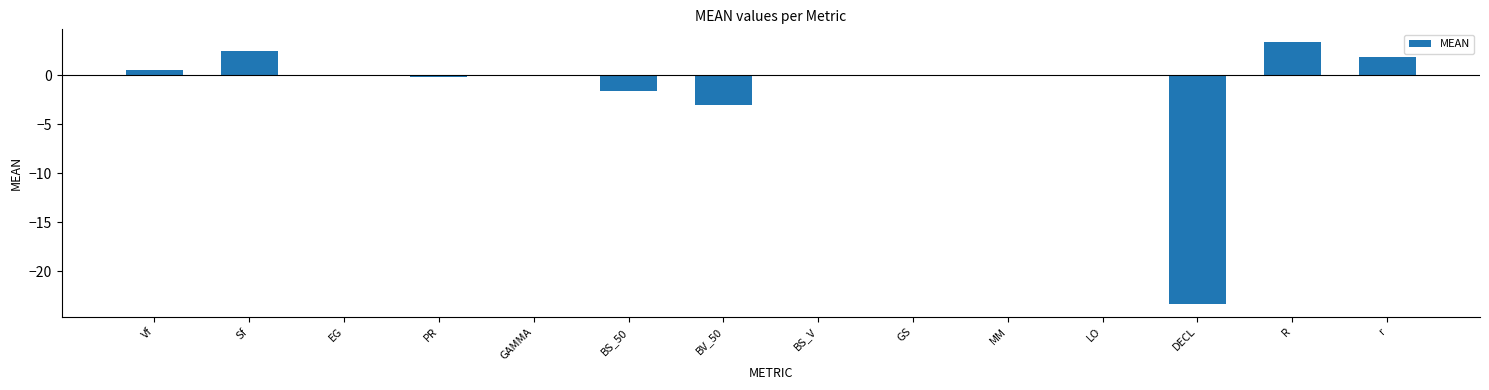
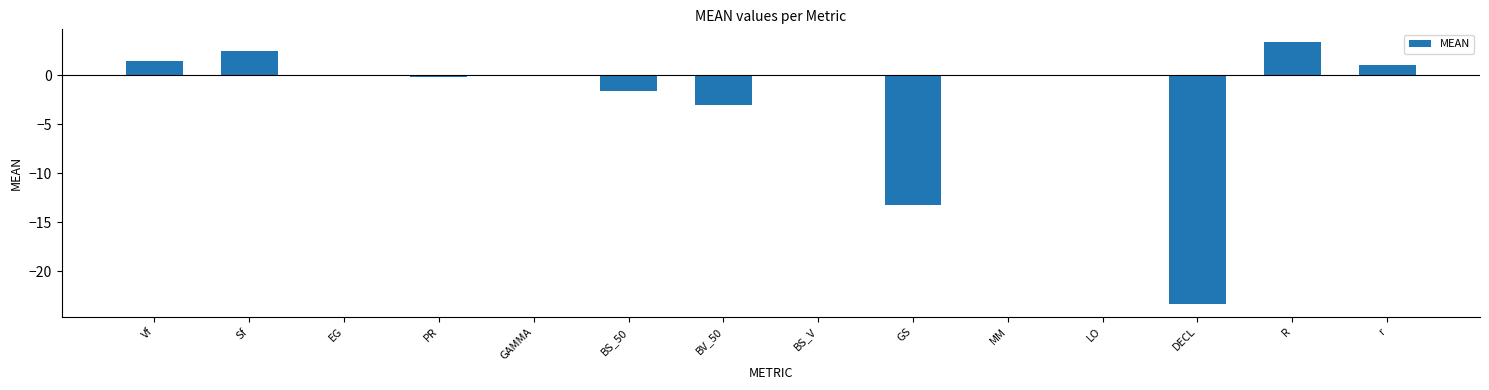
  {
-   "Vf": 0.6,
+   "Vf": 1.5,
    "Sf": 2,
    "BS_50": -2,
    "BV_50": -3,
-   "GS": 0,
+   "GS": -13,
    "DECL": -23,
    "R": 3,
-   "r": 2
+   "r": 1
  }
